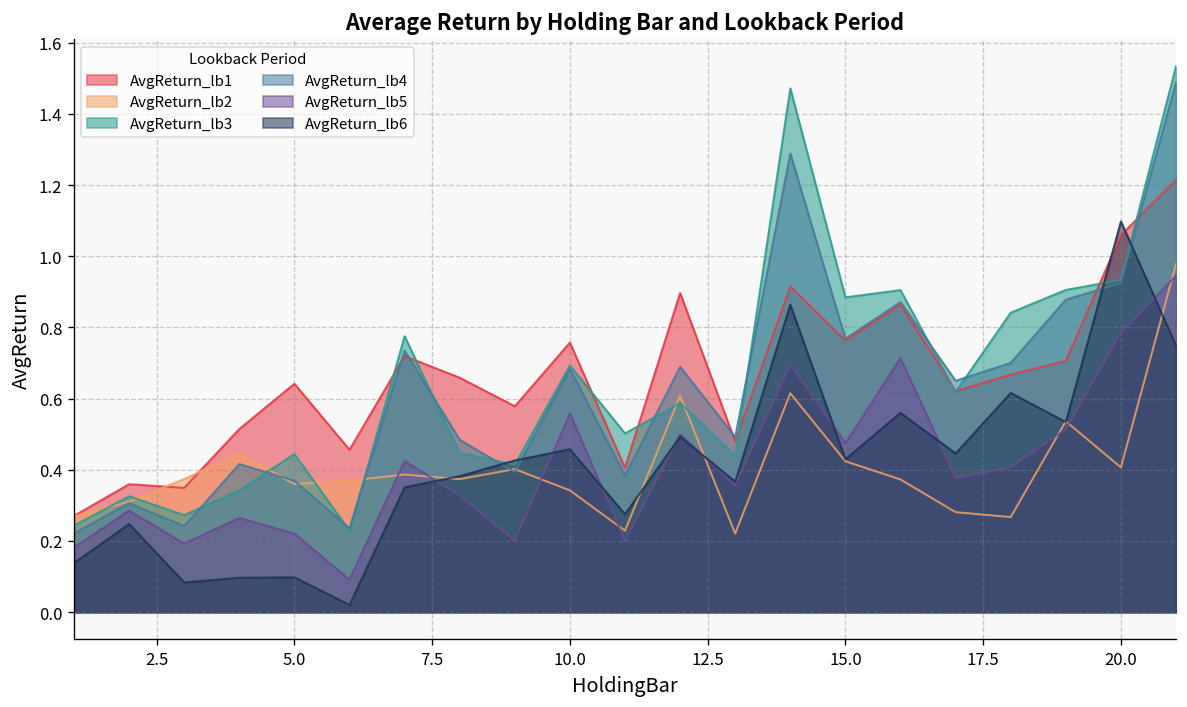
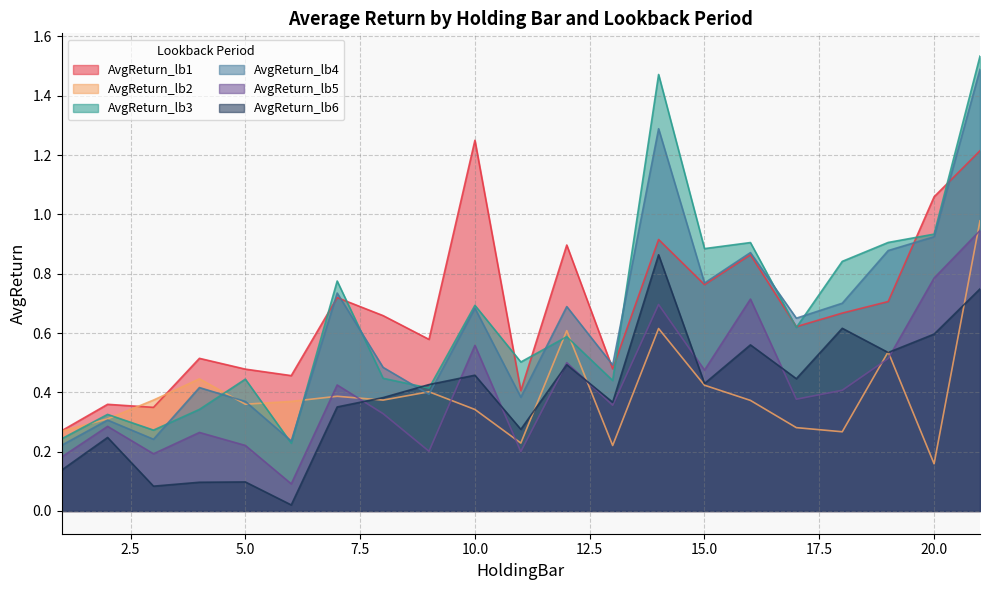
  {
    "AvgReturn_lb1": {
-     "5.0": 0.64,
-     "10.0": 0.76,
+     "5.0": 0.48,
+     "10.0": 1.25,
      "20.0": 1.06
    },
    "AvgReturn_lb2": {
      "5.0": 0.36,
      "10.0": 0.34,
-     "20.0": 0.41
+     "20.0": 0.16
    },
    "AvgReturn_lb6": {
      "5.0": 0.10,
      "10.0": 0.46,
-     "20.0": 1.10
+     "20.0": 0.60
    }
  }
